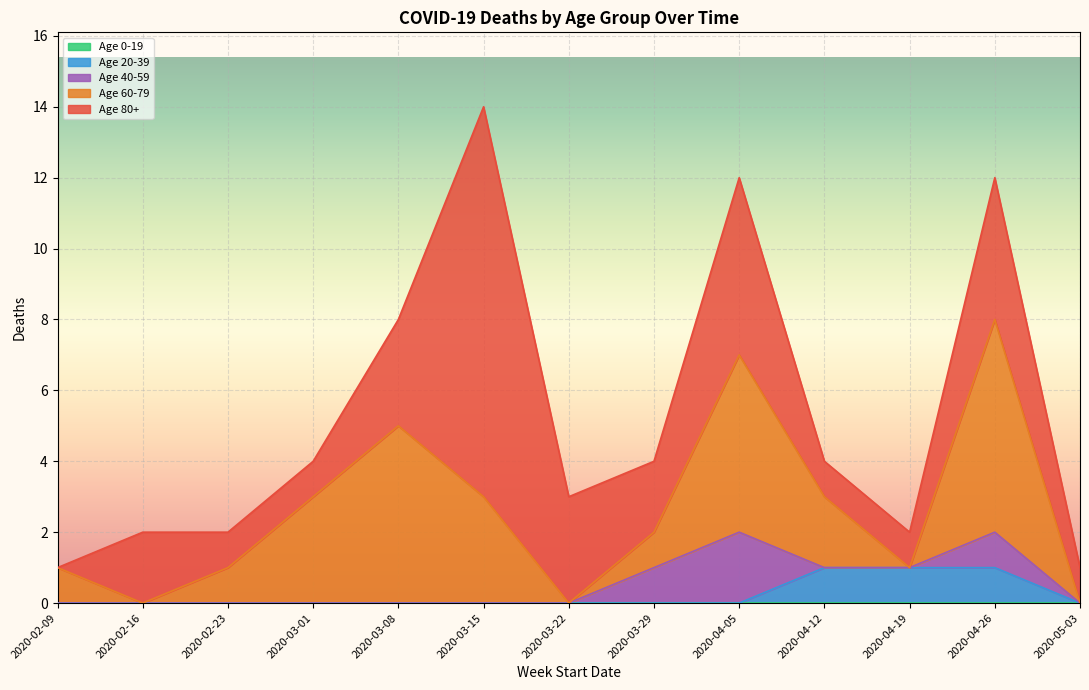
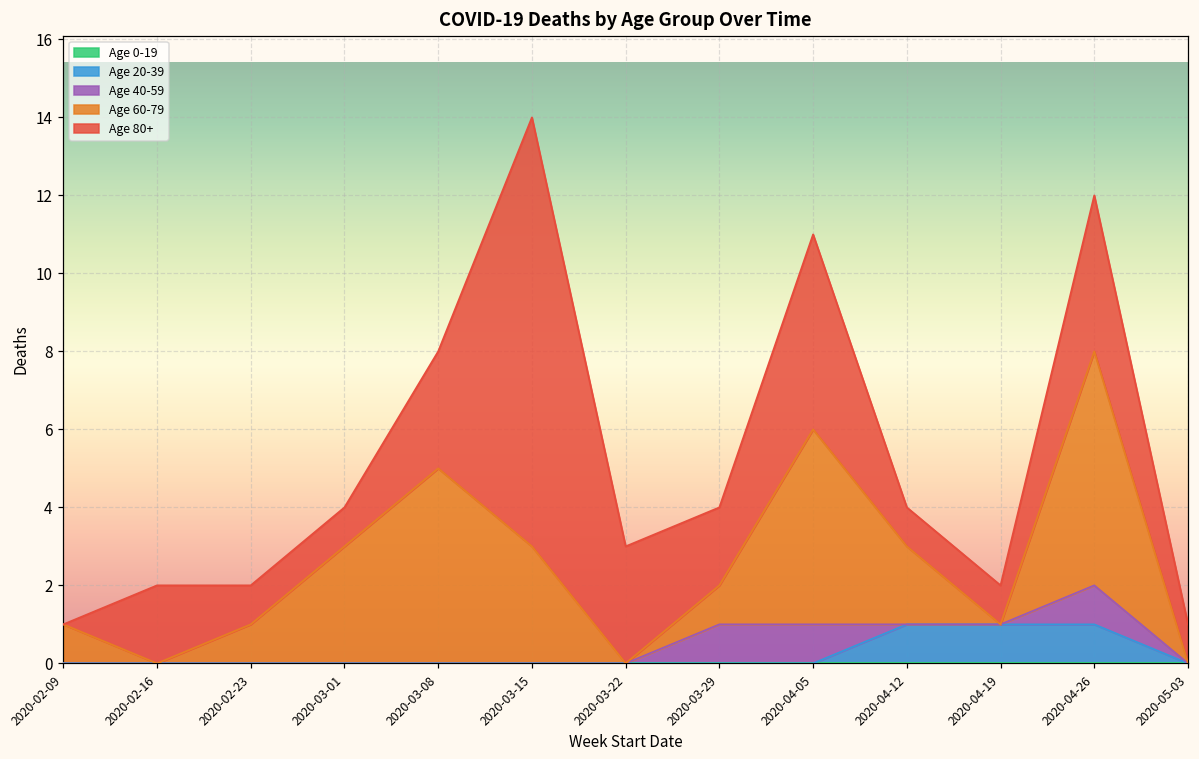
  {
    "Age 0-19": {
      "2020-04-12": 0,
      "2020-04-19": 0,
      "2020-04-26": 0
    },
    "Age 20-39": {
      "2020-04-26": 1
    },
    "Age 40-59": {
      "2020-03-29": 1,
-     "2020-04-05": 2,
+     "2020-04-05": 1,
      "2020-04-26": 2
    }
  }
